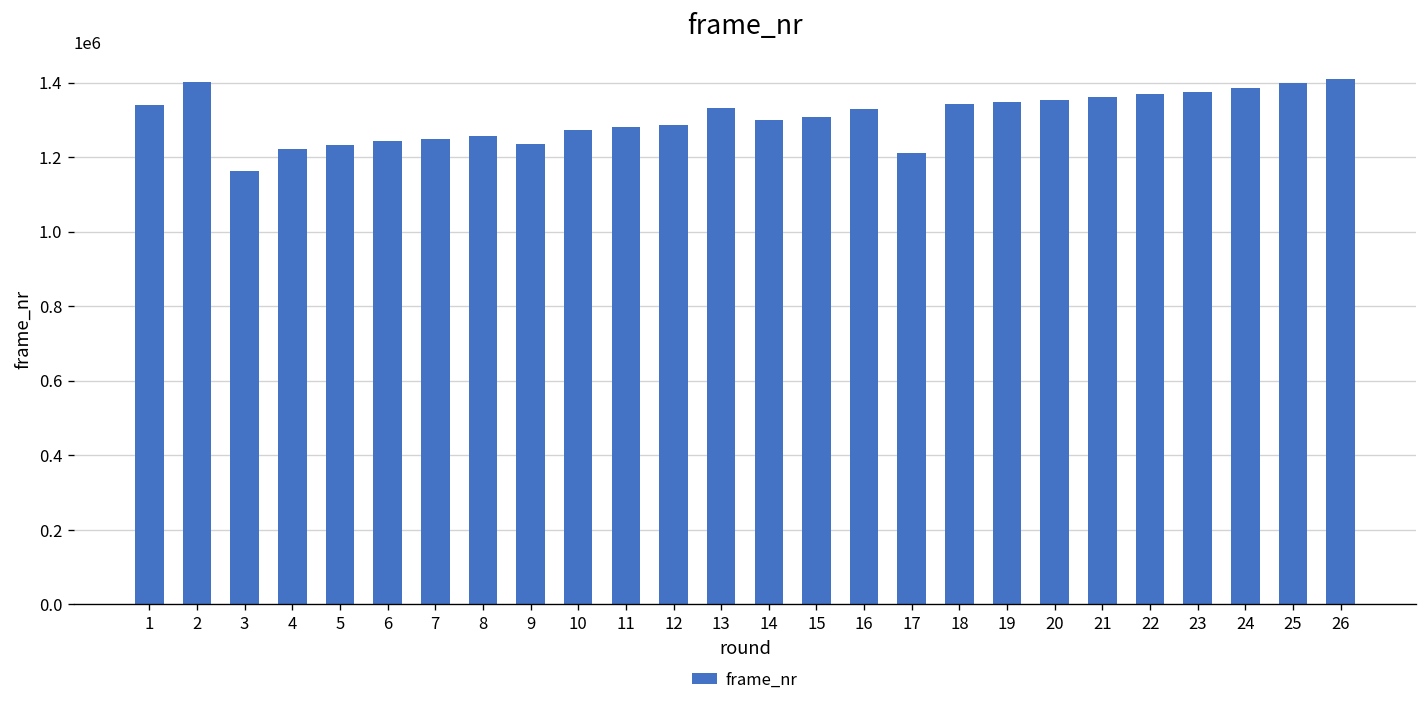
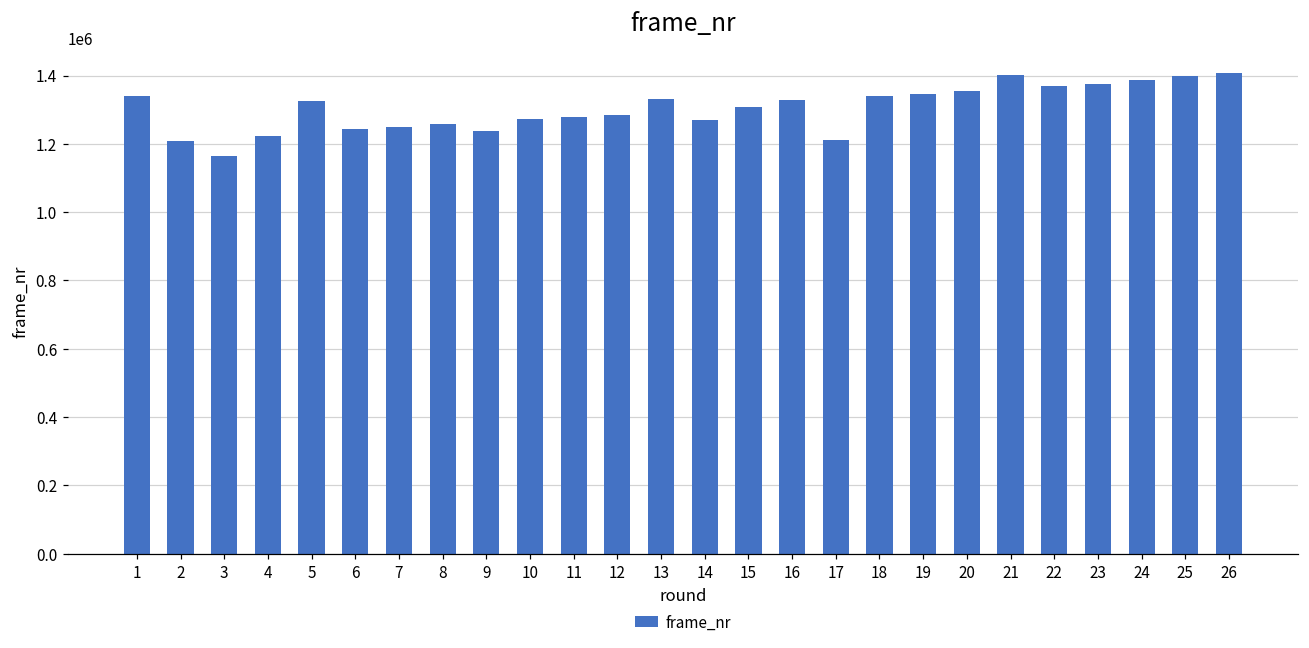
  {
    "1": 1340000,
-   "2": 1400000,
+   "2": 1210000,
    "3": 1160000,
    "4": 1220000,
-   "5": 1230000,
+   "5": 1320000,
    "6": 1240000,
    "7": 1250000,
    "8": 1260000,
    "9": 1240000,
    "10": 1270000,
    "11": 1280000,
    "12": 1280000,
    "13": 1330000,
-   "14": 1300000,
+   "14": 1270000,
    "15": 1310000,
    "16": 1330000,
    "17": 1210000,
    "18": 1340000,
    "19": 1350000,
    "20": 1350000,
-   "21": 1360000,
+   "21": 1400000,
    "22": 1370000,
    "23": 1380000,
    "24": 1390000,
    "25": 1400000,
    "26": 1410000
  }
